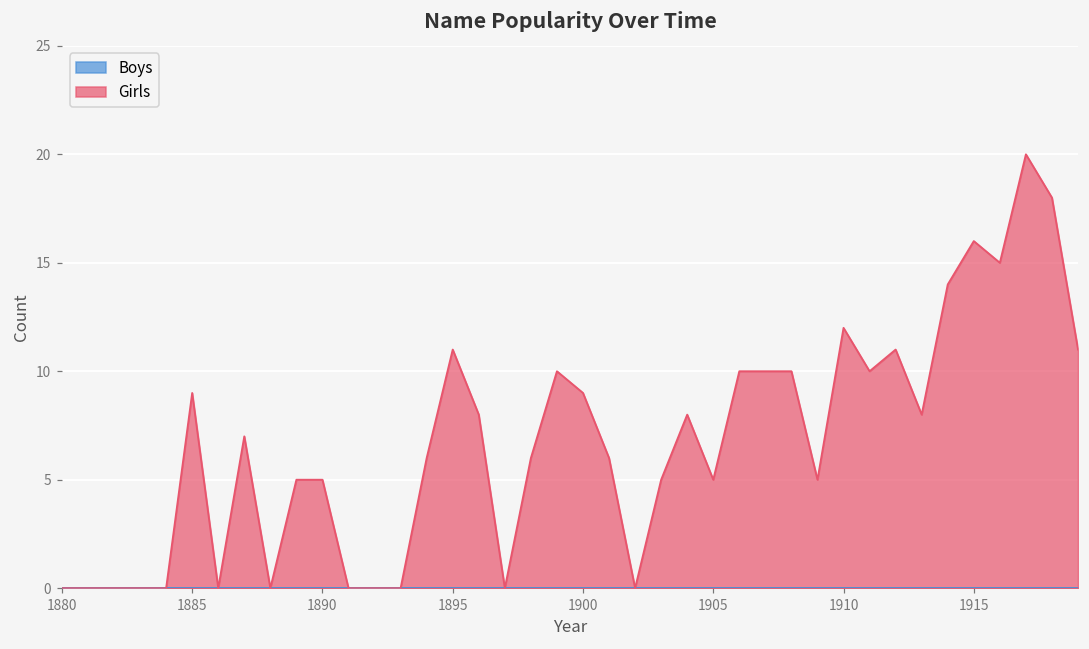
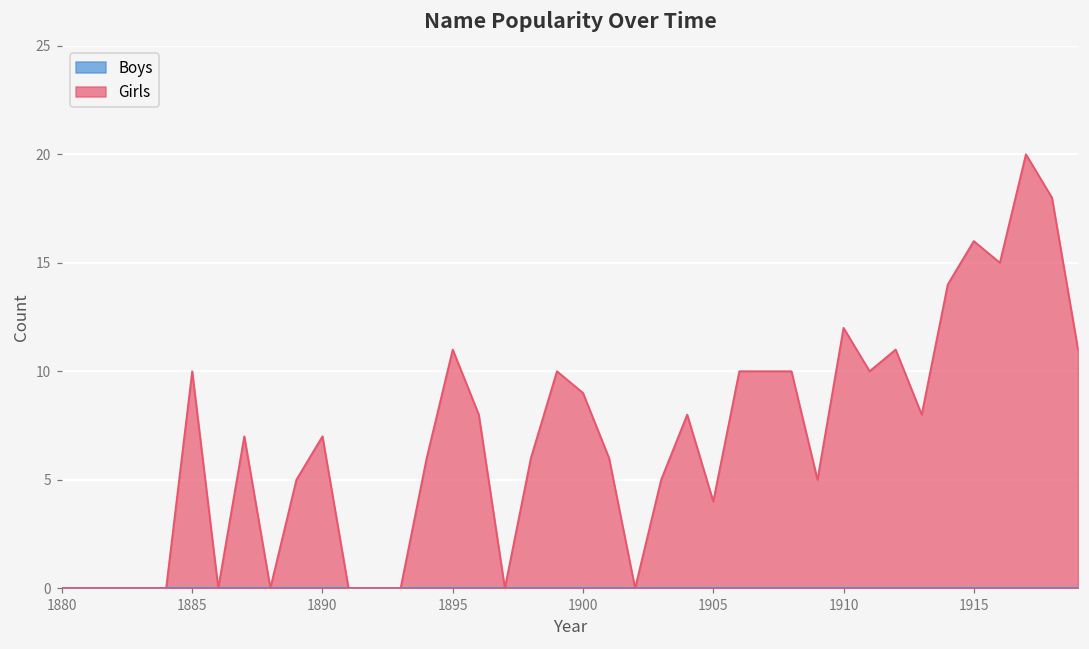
  {
    "Boys": {
      "1885": 0,
      "1890": 0,
      "1895": 0,
      "1900": 0,
      "1905": 0,
      "1910": 0,
      "1915": 0
    },
    "Girls": {
-     "1885": 9,
-     "1890": 5,
+     "1885": 10,
+     "1890": 7,
      "1895": 11,
      "1900": 9,
-     "1905": 5,
+     "1905": 4,
      "1910": 12,
      "1915": 16
    }
  }
